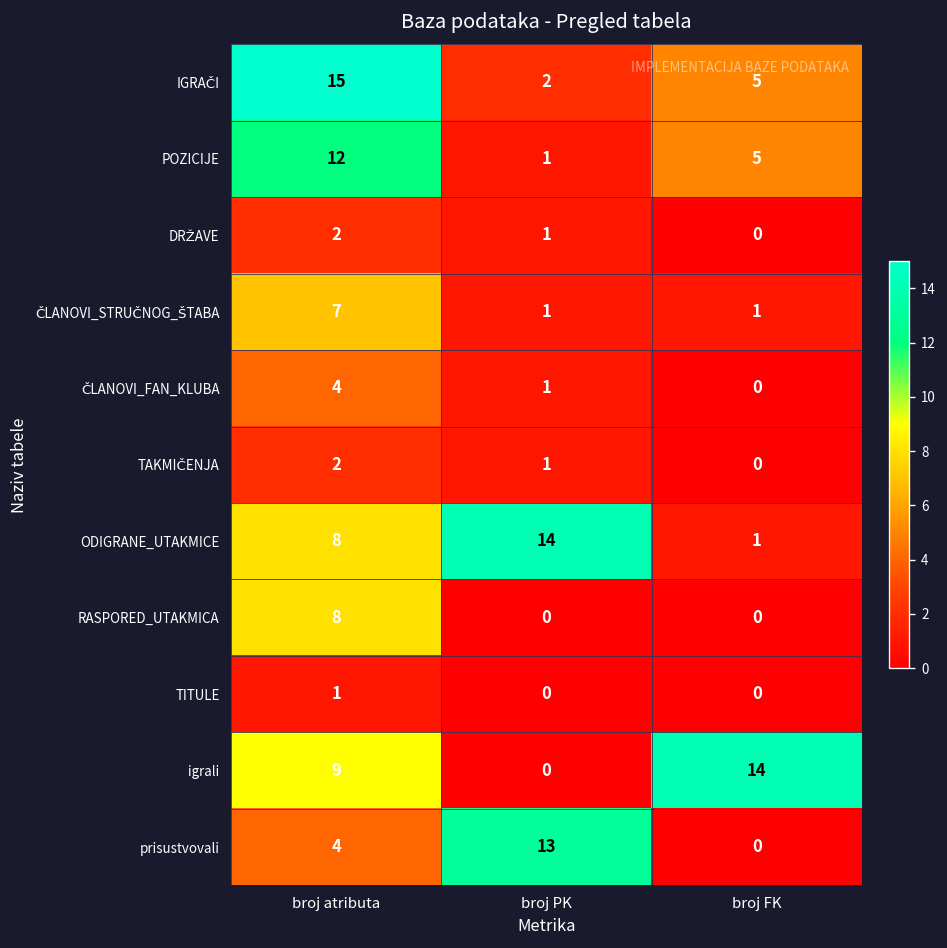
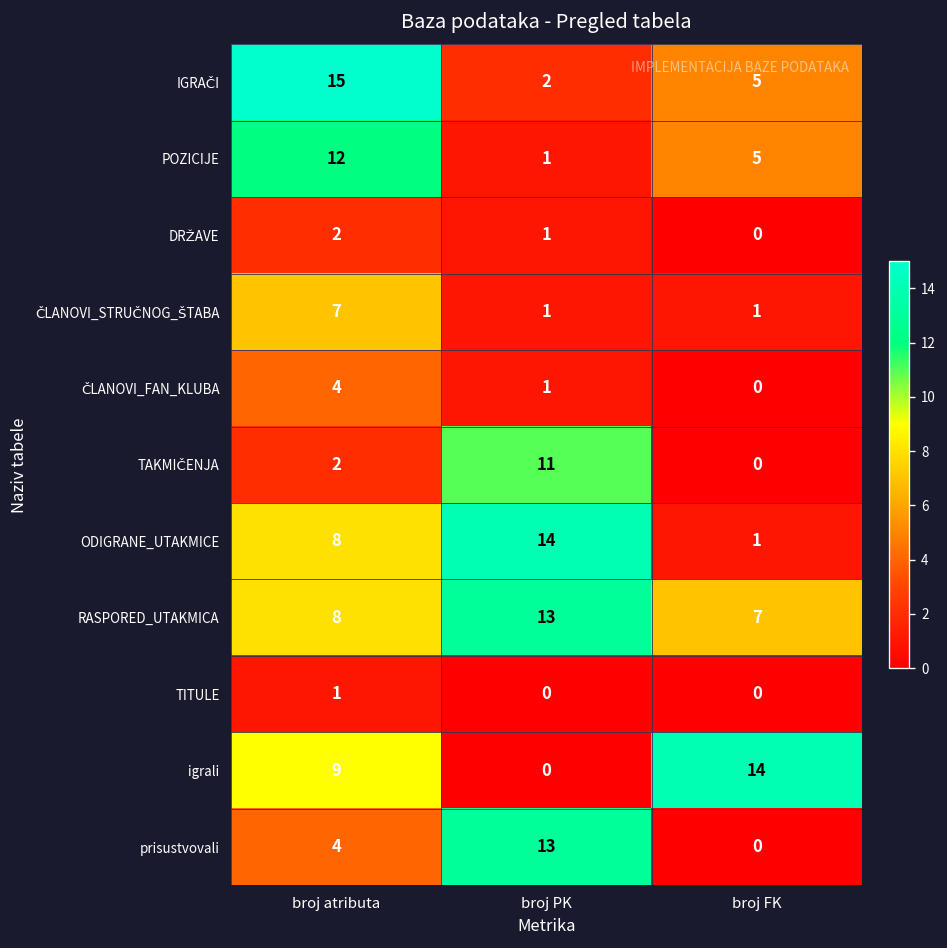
  {
    "IGRAČI": {
      "broj atributa": 15,
      "broj PK": 2
    },
    "POZICIJE": {
      "broj atributa": 12,
      "broj PK": 1,
      "broj FK": 5
    },
    "DRŽAVE": {
      "broj atributa": 2,
      "broj PK": 1,
      "broj FK": 0
    },
    "ČLANOVI_STRUČNOG_ŠTABA": {
      "broj atributa": 7,
      "broj PK": 1,
      "broj FK": 1
    },
    "ČLANOVI_FAN_KLUBA": {
      "broj atributa": 4,
      "broj PK": 1,
      "broj FK": 0
    },
    "TAKMIČENJA": {
      "broj atributa": 2,
-     "broj PK": 1,
+     "broj PK": 11,
      "broj FK": 0
    },
    "ODIGRANE_UTAKMICE": {
      "broj atributa": 8,
      "broj PK": 14,
      "broj FK": 1
    },
    "RASPORED_UTAKMICA": {
      "broj atributa": 8,
-     "broj PK": 0,
-     "broj FK": 0
+     "broj PK": 13,
+     "broj FK": 7
    },
    "TITULE": {
      "broj atributa": 1,
      "broj PK": 0,
      "broj FK": 0
    },
    "igrali": {
      "broj atributa": 9,
      "broj PK": 0,
      "broj FK": 14
    },
    "prisustvovali": {
      "broj atributa": 4,
      "broj PK": 13,
      "broj FK": 0
    }
  }
